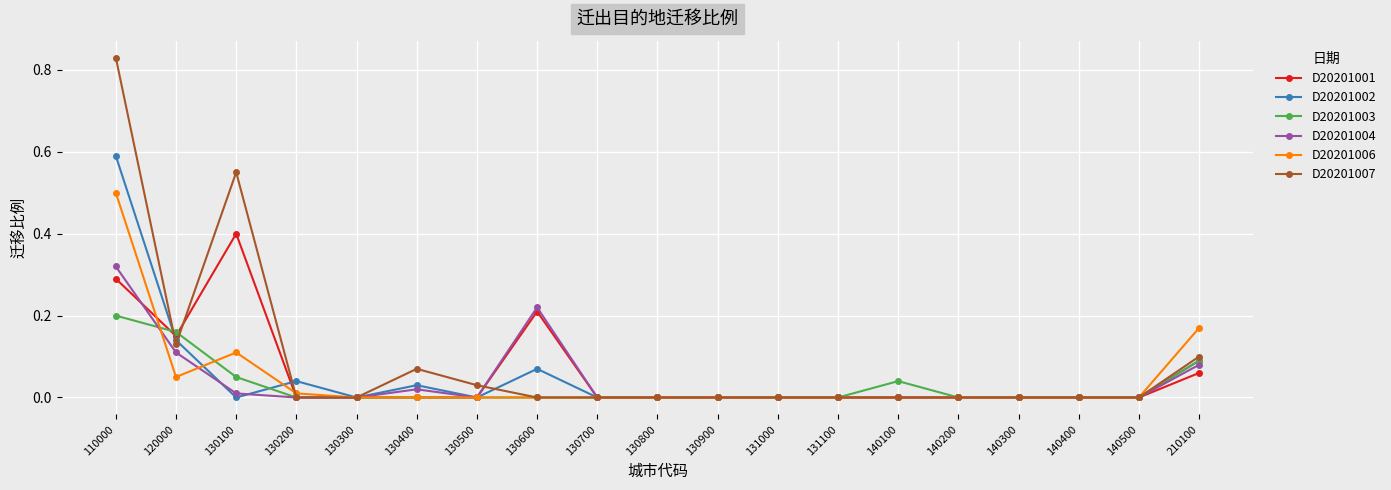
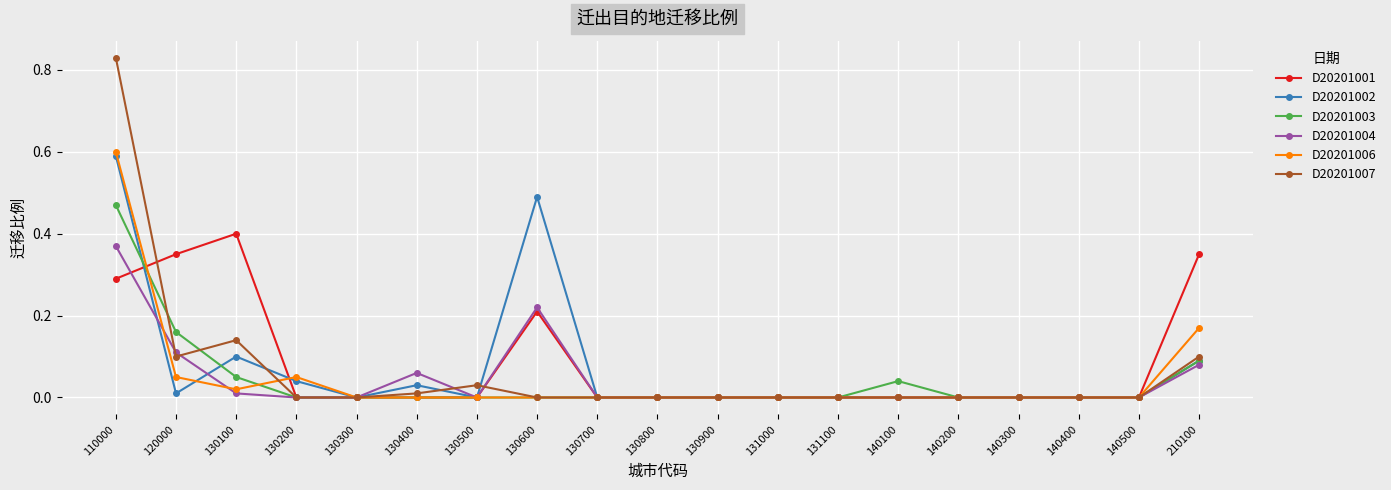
  {
    "D20201001": {
      "110000": 0.29,
-     "120000": 0.15,
+     "120000": 0.35,
      "130100": 0.40,
      "130600": 0.21,
-     "210100": 0.06
+     "210100": 0.35
    },
    "D20201002": {
      "110000": 0.59,
-     "120000": 0.14,
-     "130100": 0.0,
+     "120000": 0.01,
+     "130100": 0.1,
      "130200": 0.04,
      "130400": 0.03,
-     "130600": 0.07
+     "130600": 0.49
    },
    "D20201003": {
-     "110000": 0.20,
+     "110000": 0.47,
      "120000": 0.16,
      "130100": 0.05,
      "140100": 0.04
    },
    "D20201004": {
-     "110000": 0.32,
+     "110000": 0.37,
      "120000": 0.11,
      "130100": 0.01,
-     "130400": 0.02,
+     "130400": 0.06,
      "130600": 0.22,
      "210100": 0.08
    },
    "D20201006": {
-     "110000": 0.5,
+     "110000": 0.6,
      "120000": 0.05,
-     "130100": 0.11,
-     "130200": 0.01,
+     "130100": 0.02,
+     "130200": 0.05,
      "210100": 0.17
    },
    "D20201007": {
      "110000": 0.83,
-     "120000": 0.13,
-     "130100": 0.55,
-     "130400": 0.07,
+     "120000": 0.10,
+     "130100": 0.14,
+     "130400": 0.01,
      "130500": 0.03,
      "210100": 0.10
    }
  }
